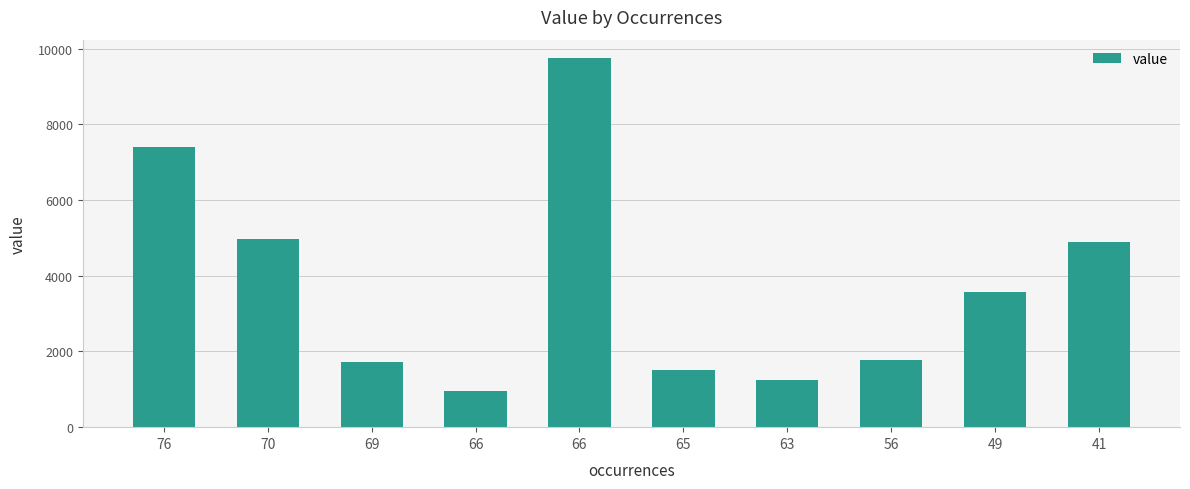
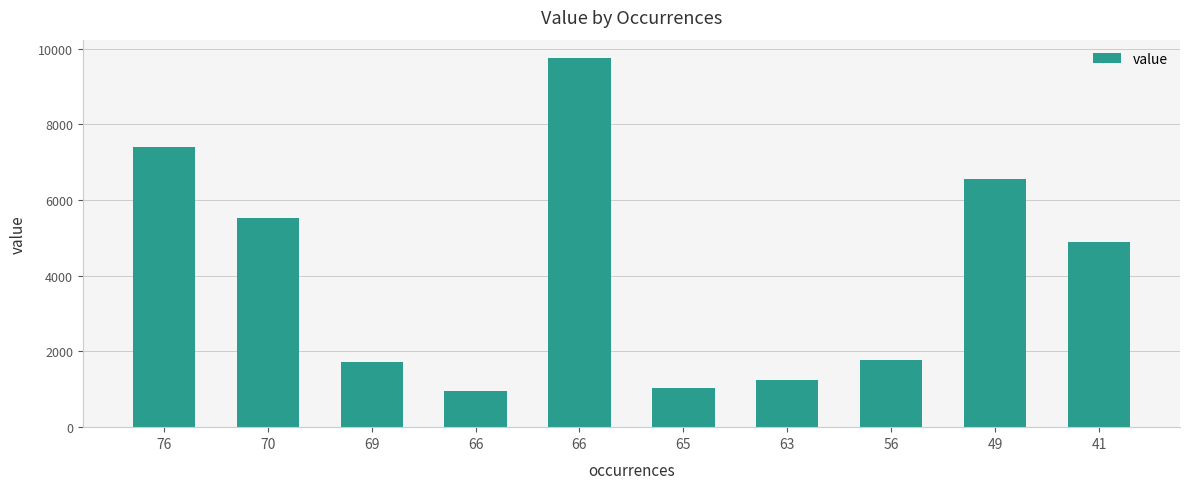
  {
    "76": 7400,
-   "70": 5000,
+   "70": 5500,
    "69": 1700,
-   "65": 1500,
+   "65": 1000,
    "63": 1200,
    "56": 1800,
-   "49": 3600,
+   "49": 6600,
    "41": 4900
  }
